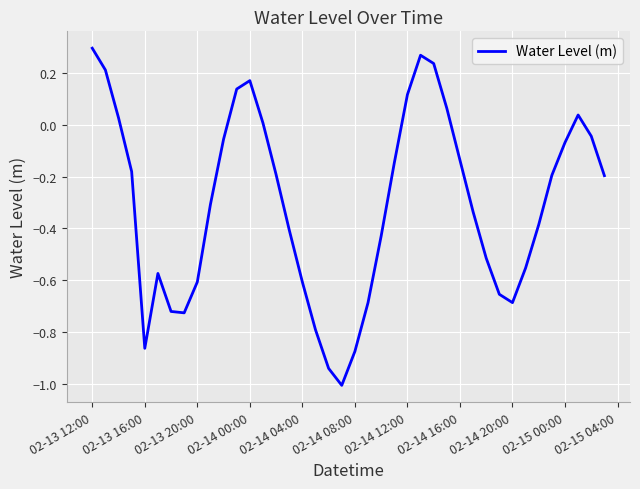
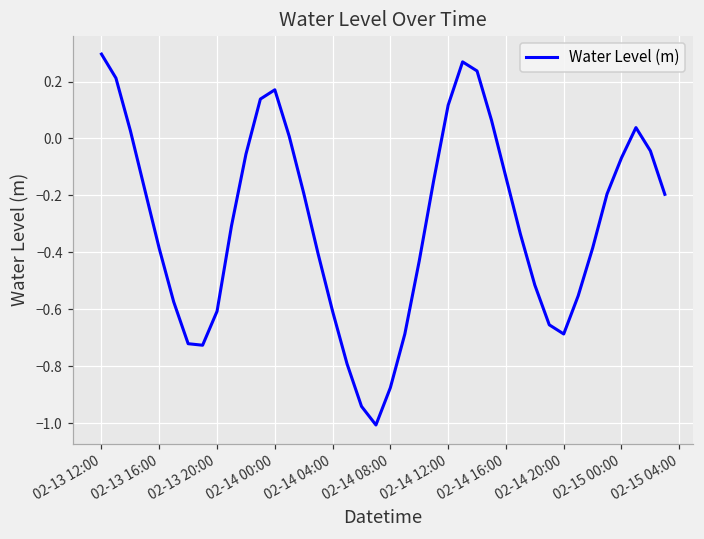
  {
    "02-13 12:00": 0.30,
-   "02-13 16:00": -0.86,
+   "02-13 16:00": -0.39,
    "02-13 20:00": -0.61,
    "02-14 00:00": 0.17,
    "02-14 04:00": -0.61,
    "02-14 08:00": -0.88,
    "02-14 12:00": 0.12,
    "02-14 16:00": -0.14,
    "02-14 20:00": -0.69,
    "02-15 00:00": -0.07
  }
